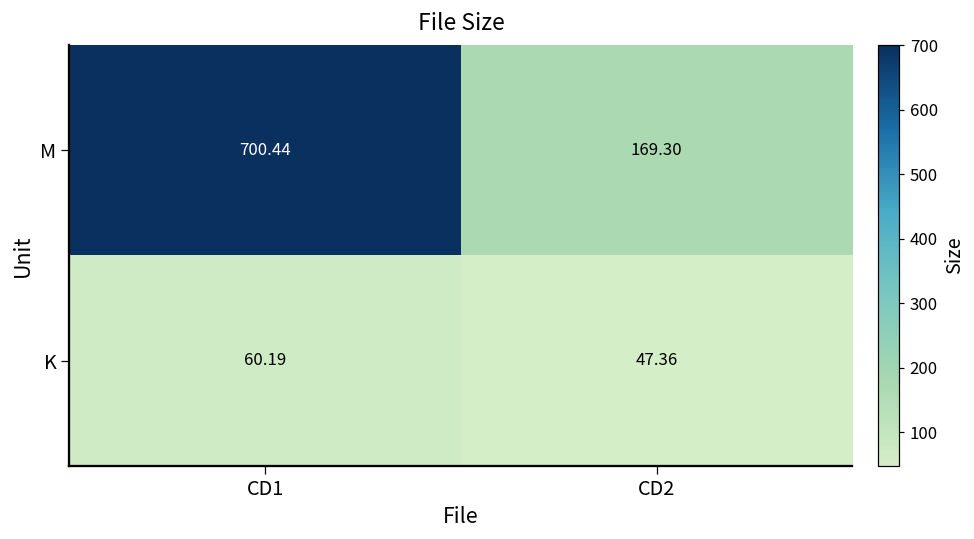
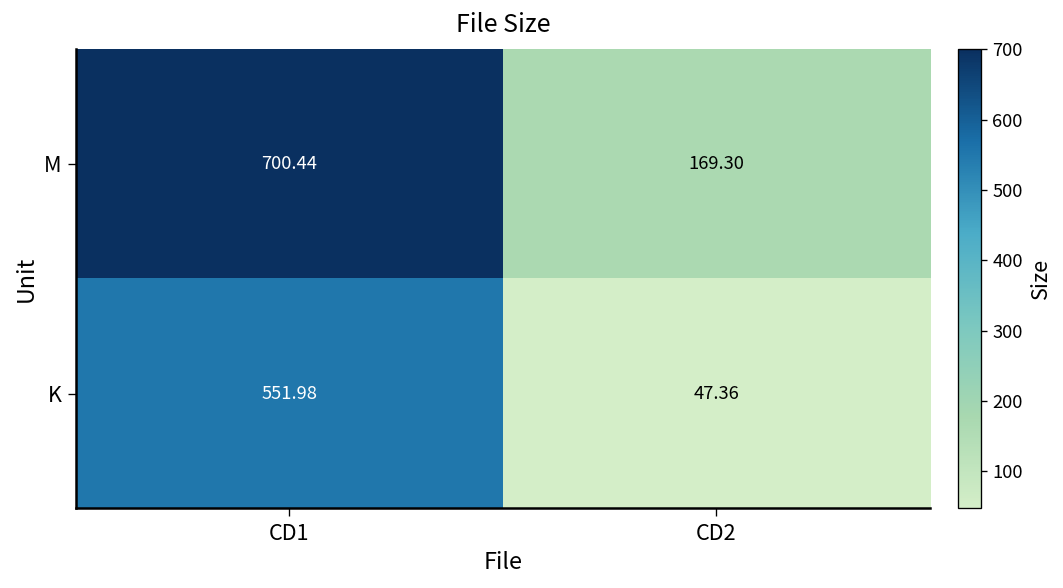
  {
    "M": {
      "CD1": 700.44,
      "CD2": 169.30
    },
    "K": {
-     "CD1": 60.19,
+     "CD1": 551.98,
      "CD2": 47.36
    }
  }
